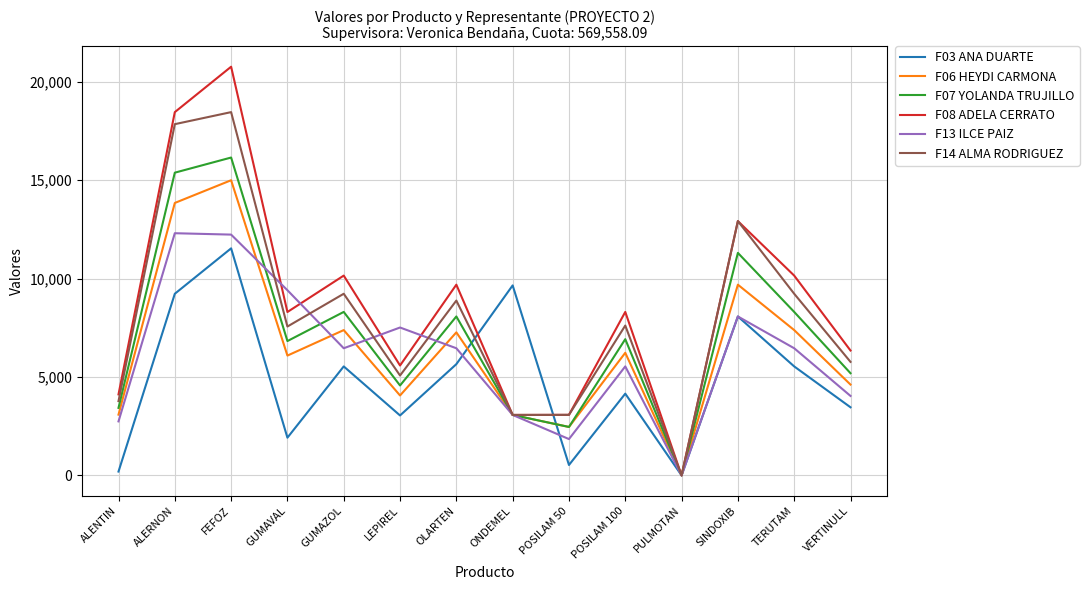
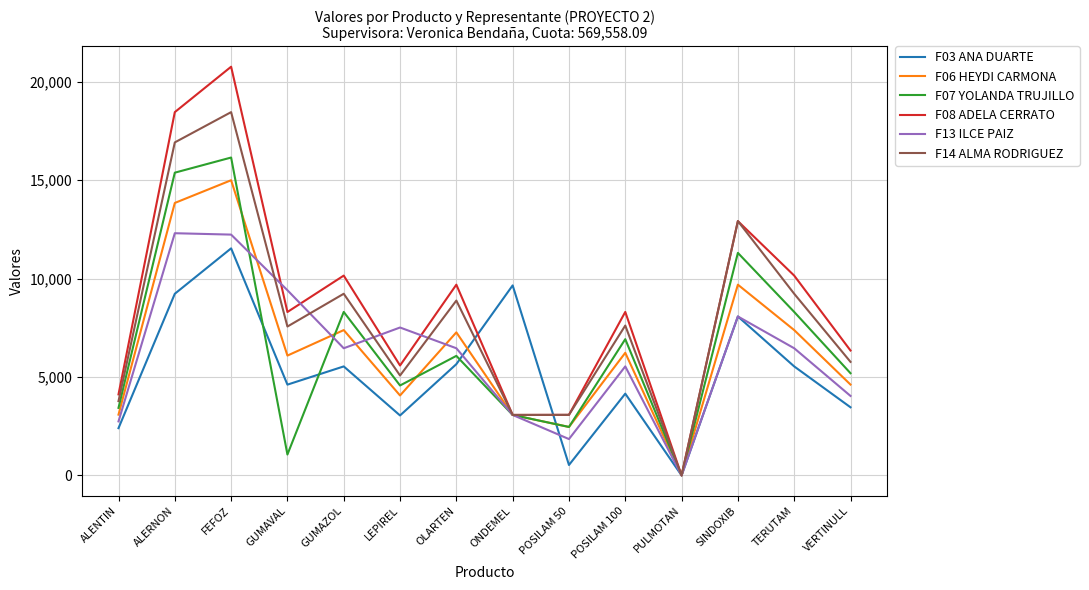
  {
    "F03 ANA DUARTE": {
-     "ALENTIN": "200",
+     "ALENTIN": "2,400",
      "ALERNON": "9,200",
      "FEFOZ": "11,500",
-     "GUMAVAL": "1,900",
+     "GUMAVAL": "4,600",
      "GUMAZOL": "5,500",
      "LEPIREL": "3,000",
      "OLARTEN": "5,700",
      "ONDEMEL": "9,700",
      "POSILAM 50": "500",
      "POSILAM 100": "4,200",
      "TERUTAM": "5,500",
      "VERTINULL": "3,500"
    },
    "F06 HEYDI CARMONA": {
      "ALENTIN": "3,100",
      "ALERNON": "13,800",
      "FEFOZ": "15,000",
      "GUMAVAL": "6,100",
      "GUMAZOL": "7,400",
      "LEPIREL": "4,100",
      "OLARTEN": "7,300",
      "POSILAM 100": "6,200",
      "SINDOXIB": "9,700",
      "TERUTAM": "7,400",
      "VERTINULL": "4,600"
    },
    "F07 YOLANDA TRUJILLO": {
      "ALENTIN": "3,400",
      "ALERNON": "15,400",
      "FEFOZ": "16,200",
-     "GUMAVAL": "6,800",
+     "GUMAVAL": "1,100",
      "GUMAZOL": "8,300",
      "LEPIREL": "4,600",
-     "OLARTEN": "8,100",
+     "OLARTEN": "6,100",
      "POSILAM 100": "6,900",
      "SINDOXIB": "11,300",
      "TERUTAM": "8,300",
      "VERTINULL": "5,200"
    },
    "F08 ADELA CERRATO": {
      "ALENTIN": "4,100",
      "ALERNON": "18,500",
      "FEFOZ": "20,800",
      "GUMAVAL": "8,300",
      "GUMAZOL": "10,200",
      "LEPIREL": "5,600",
      "OLARTEN": "9,700",
      "POSILAM 100": "8,300",
      "TERUTAM": "10,200",
      "VERTINULL": "6,300"
    },
    "F13 ILCE PAIZ": {
      "ALENTIN": "2,700",
      "ALERNON": "12,300",
      "FEFOZ": "12,200",
      "GUMAVAL": "9,400",
      "GUMAZOL": "6,500",
      "LEPIREL": "7,500",
      "OLARTEN": "6,500",
      "POSILAM 50": "1,800",
      "POSILAM 100": "5,500",
      "TERUTAM": "6,500",
      "VERTINULL": "4,000"
    },
    "F14 ALMA RODRIGUEZ": {
      "ALENTIN": "3,800",
-     "ALERNON": "17,800",
+     "ALERNON": "16,900",
      "FEFOZ": "18,500",
      "GUMAVAL": "7,600",
      "GUMAZOL": "9,200",
      "LEPIREL": "5,100",
      "OLARTEN": "8,900",
      "POSILAM 100": "7,600",
      "TERUTAM": "9,200",
      "VERTINULL": "5,800"
    }
  }
